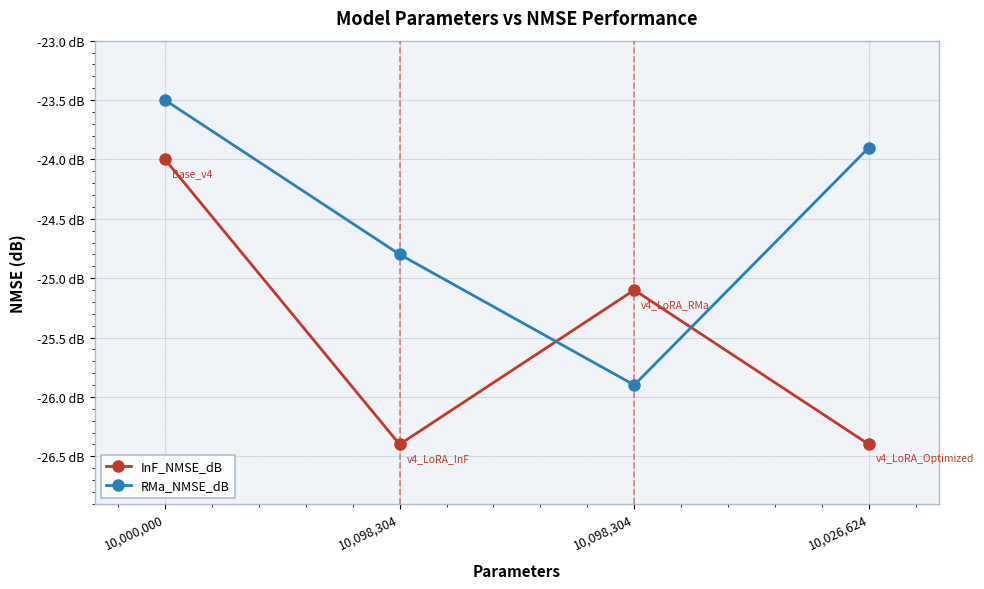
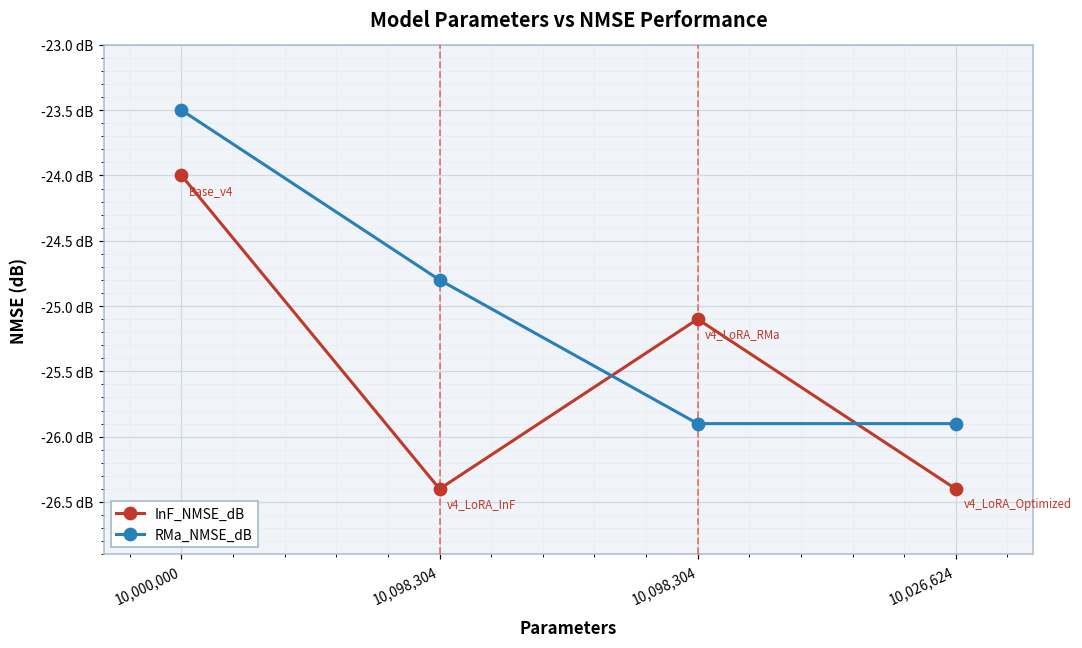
  {
    "InF_NMSE_dB": {
      "10,000,000": "-24.0 dB",
      "10,026,624": "-26.4 dB"
    },
    "RMa_NMSE_dB": {
      "10,000,000": "-23.5 dB",
-     "10,026,624": "-23.9 dB"
+     "10,026,624": "-25.9 dB"
    }
  }
